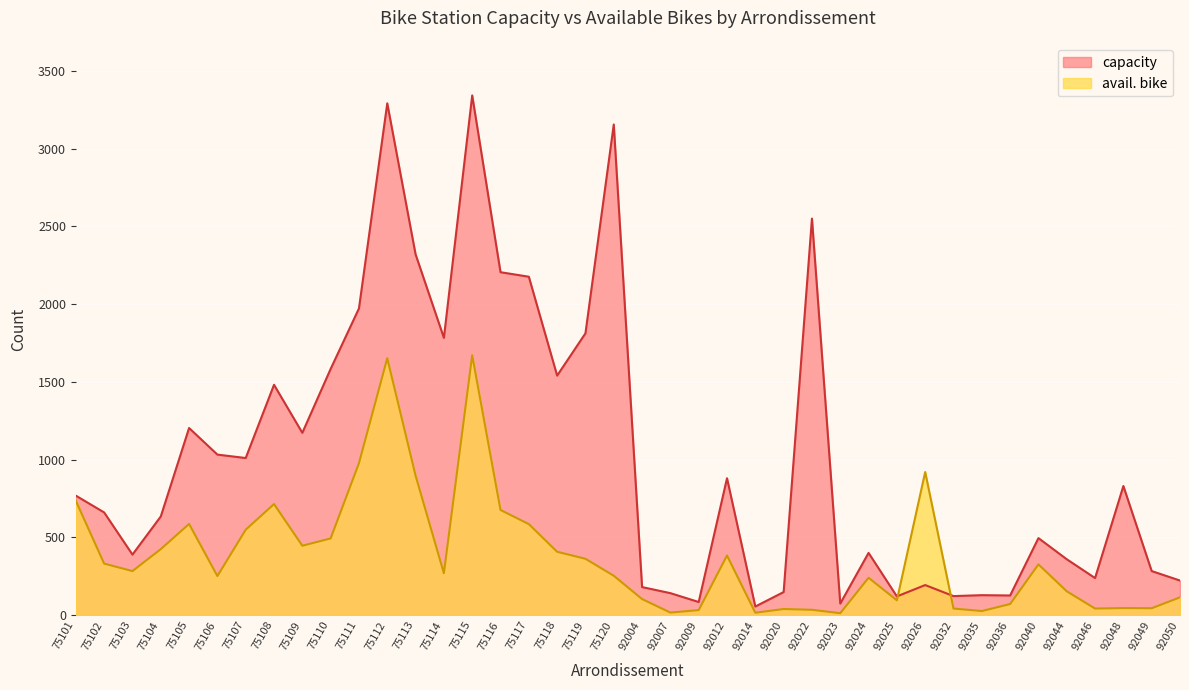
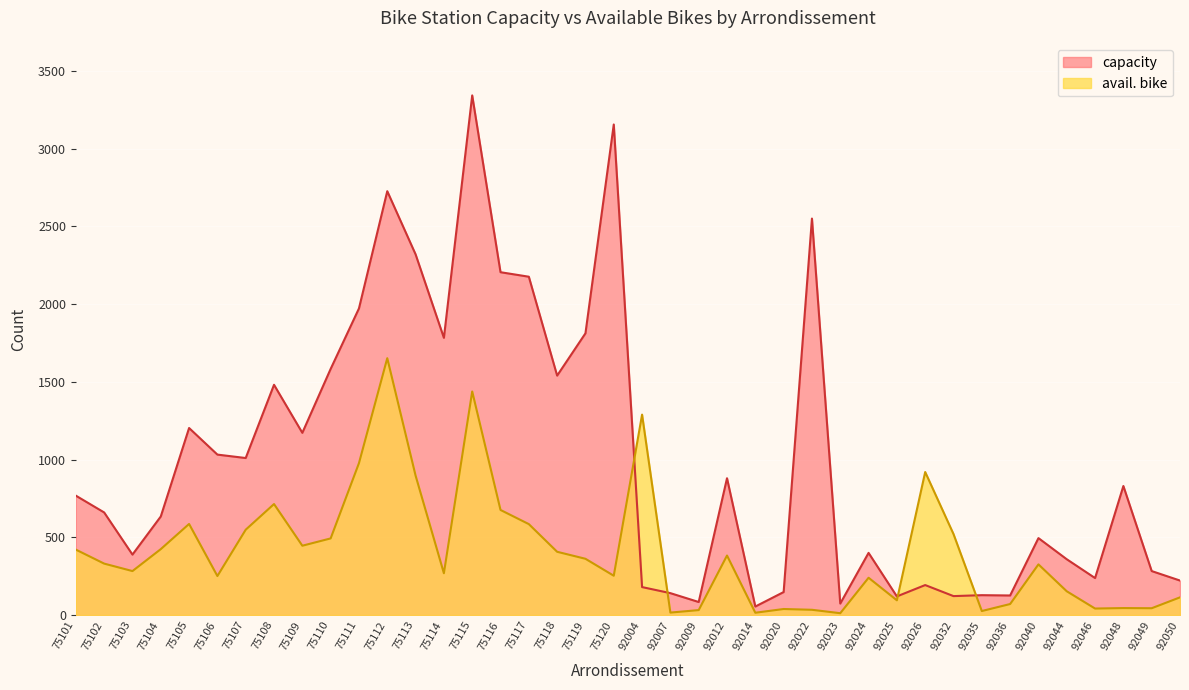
  {
    "capacity": {
      "75101": 770,
      "75102": 660,
      "75103": 390,
      "75104": 630,
      "75105": 1200,
      "75106": 1030,
      "75107": 1010,
      "75108": 1480,
      "75109": 1170,
      "75110": 1580,
      "75111": 1970,
-     "75112": 3290,
+     "75112": 2730,
      "75113": 2320,
      "75114": 1780,
      "75115": 3340,
      "75116": 2210,
      "75117": 2180,
      "75118": 1540,
      "75119": 1810,
      "75120": 3160,
      "92004": 180,
      "92007": 140,
      "92009": 80,
      "92012": 880,
      "92014": 60,
      "92020": 150,
      "92022": 2550,
      "92023": 70,
      "92024": 400,
      "92025": 120,
      "92026": 190,
      "92032": 120,
      "92035": 130,
      "92036": 130,
      "92040": 500,
      "92044": 360,
      "92046": 240,
      "92048": 830,
      "92049": 280,
      "92050": 220
    },
    "avail. bike": {
-     "75101": 740,
+     "75101": 420,
      "75102": 330,
      "75103": 280,
      "75104": 420,
      "75105": 590,
      "75106": 250,
      "75107": 550,
      "75108": 710,
      "75109": 450,
      "75110": 490,
      "75111": 980,
      "75112": 1650,
      "75113": 900,
      "75114": 270,
-     "75115": 1670,
+     "75115": 1440,
      "75116": 680,
      "75117": 590,
      "75118": 410,
      "75119": 360,
      "75120": 250,
-     "92004": 100,
+     "92004": 1290,
      "92007": 20,
      "92009": 30,
      "92012": 380,
      "92014": 20,
      "92020": 40,
      "92022": 30,
      "92023": 10,
      "92024": 240,
      "92025": 100,
      "92026": 920,
-     "92032": 40,
+     "92032": 520,
      "92035": 30,
      "92036": 70,
      "92040": 330,
      "92044": 150,
      "92046": 40,
      "92048": 50,
      "92049": 40,
      "92050": 110
    }
  }
